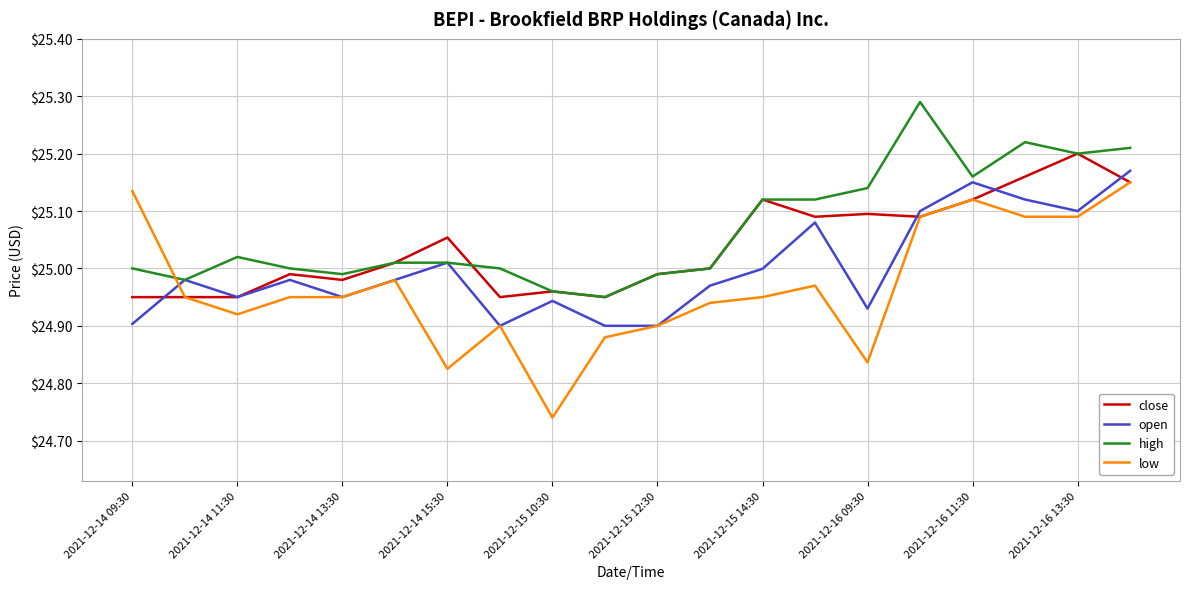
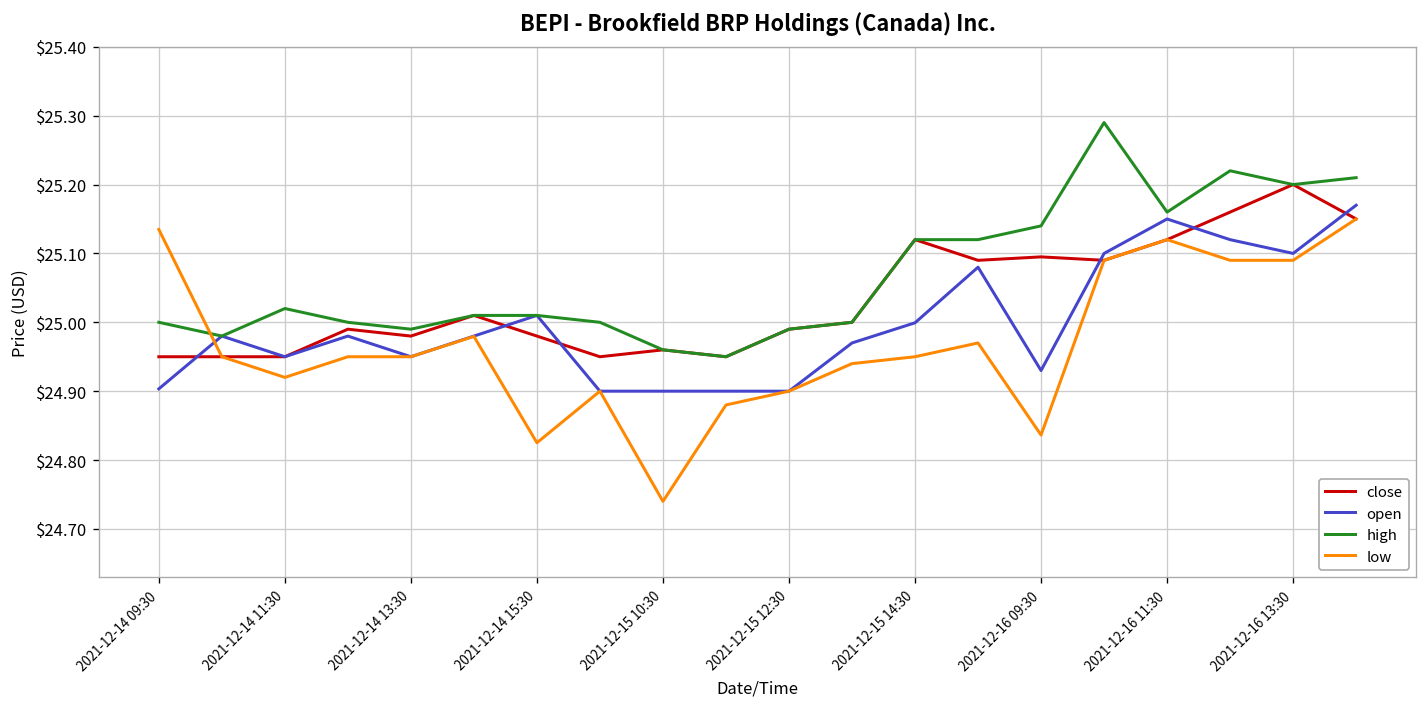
  {
    "close": {
      "2021-12-14 09:30": "$24.95",
      "2021-12-14 13:30": "$24.98",
-     "2021-12-14 15:30": "$25.05",
+     "2021-12-14 15:30": "$24.98",
      "2021-12-16 09:30": "$25.09"
    },
    "open": {
      "2021-12-14 09:30": "$24.90",
-     "2021-12-15 10:30": "$24.94",
+     "2021-12-15 10:30": "$24.90",
      "2021-12-15 14:30": "$25.00",
      "2021-12-16 09:30": "$24.93",
      "2021-12-16 11:30": "$25.15",
      "2021-12-16 13:30": "$25.10"
    },
    "high": {
      "2021-12-14 09:30": "$25.00",
      "2021-12-14 11:30": "$25.02",
      "2021-12-14 13:30": "$24.99",
      "2021-12-16 09:30": "$25.14",
      "2021-12-16 11:30": "$25.16"
    },
    "low": {
      "2021-12-14 09:30": "$25.13",
      "2021-12-14 11:30": "$24.92",
      "2021-12-14 15:30": "$24.83",
      "2021-12-15 10:30": "$24.74",
      "2021-12-15 14:30": "$24.95",
      "2021-12-16 09:30": "$24.84",
      "2021-12-16 13:30": "$25.09"
    }
  }
